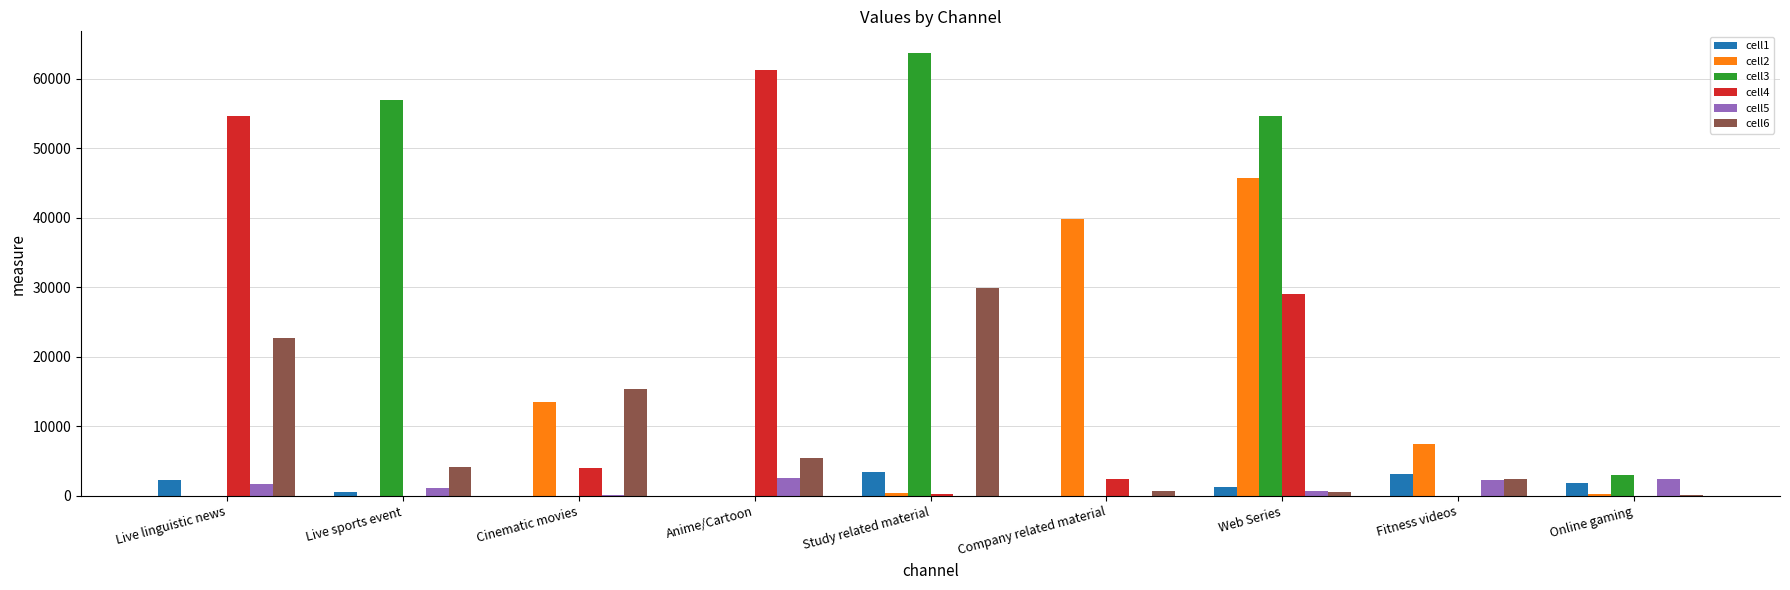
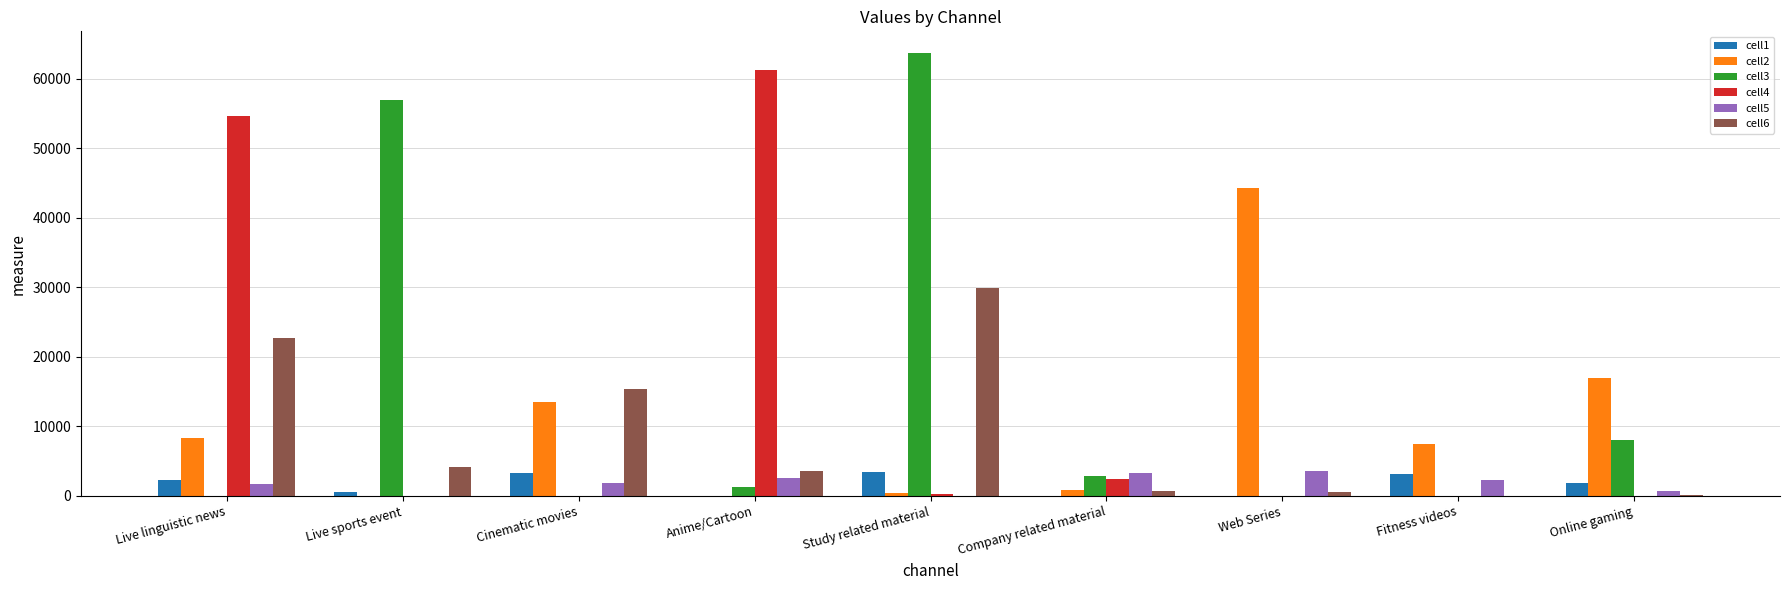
  {
    "cell1": {
      "Live linguistic news": 2000,
      "Live sports event": 1000,
-     "Cinematic movies": 0,
+     "Cinematic movies": 3000,
      "Study related material": 3000,
-     "Web Series": 1000,
+     "Web Series": 0,
      "Fitness videos": 3000,
      "Online gaming": 2000
    },
    "cell2": {
-     "Live linguistic news": 0,
+     "Live linguistic news": 8000,
      "Cinematic movies": 14000,
      "Anime/Cartoon": 0,
      "Study related material": 0,
-     "Company related material": 40000,
-     "Web Series": 46000,
+     "Company related material": 1000,
+     "Web Series": 44000,
      "Fitness videos": 7000,
-     "Online gaming": 0
+     "Online gaming": 17000
    },
    "cell3": {
      "Live sports event": 57000,
-     "Anime/Cartoon": 0,
+     "Anime/Cartoon": 1000,
      "Study related material": 64000,
-     "Company related material": 0,
-     "Web Series": 55000,
-     "Online gaming": 3000
+     "Company related material": 3000,
+     "Web Series": 0,
+     "Online gaming": 8000
    },
    "cell4": {
      "Live linguistic news": 55000,
-     "Cinematic movies": 4000,
+     "Cinematic movies": 0,
      "Anime/Cartoon": 61000,
      "Company related material": 2000,
-     "Web Series": 29000
+     "Web Series": 0
    },
    "cell5": {
      "Live linguistic news": 2000,
-     "Live sports event": 1000,
-     "Cinematic movies": 0,
+     "Live sports event": 0,
+     "Cinematic movies": 2000,
      "Anime/Cartoon": 3000,
-     "Company related material": 0,
-     "Web Series": 1000,
+     "Company related material": 3000,
+     "Web Series": 4000,
      "Fitness videos": 2000,
-     "Online gaming": 2000
+     "Online gaming": 1000
    },
    "cell6": {
      "Live linguistic news": 23000,
      "Live sports event": 4000,
      "Cinematic movies": 15000,
-     "Anime/Cartoon": 5000,
+     "Anime/Cartoon": 4000,
      "Study related material": 30000,
      "Company related material": 1000,
      "Web Series": 1000,
-     "Fitness videos": 2000
+     "Fitness videos": 0
    }
  }
